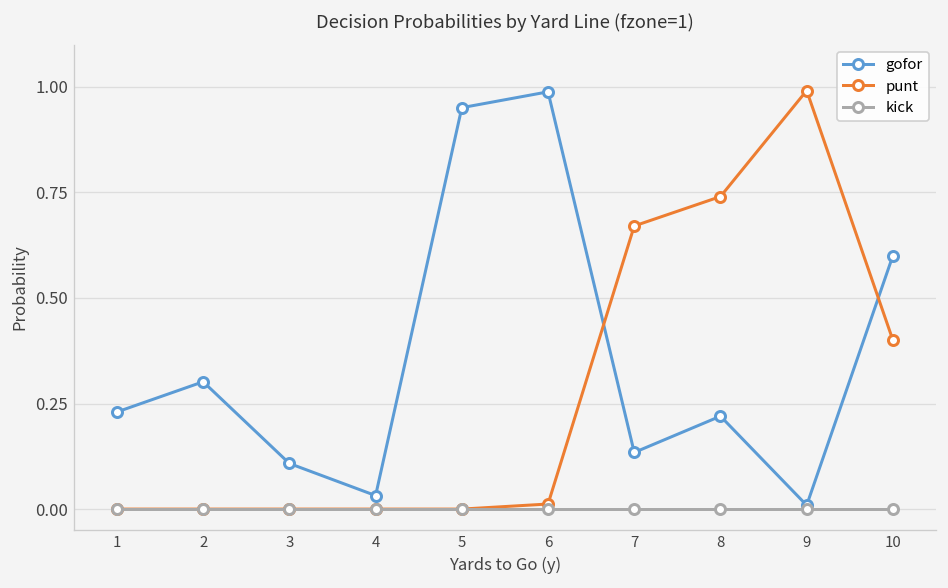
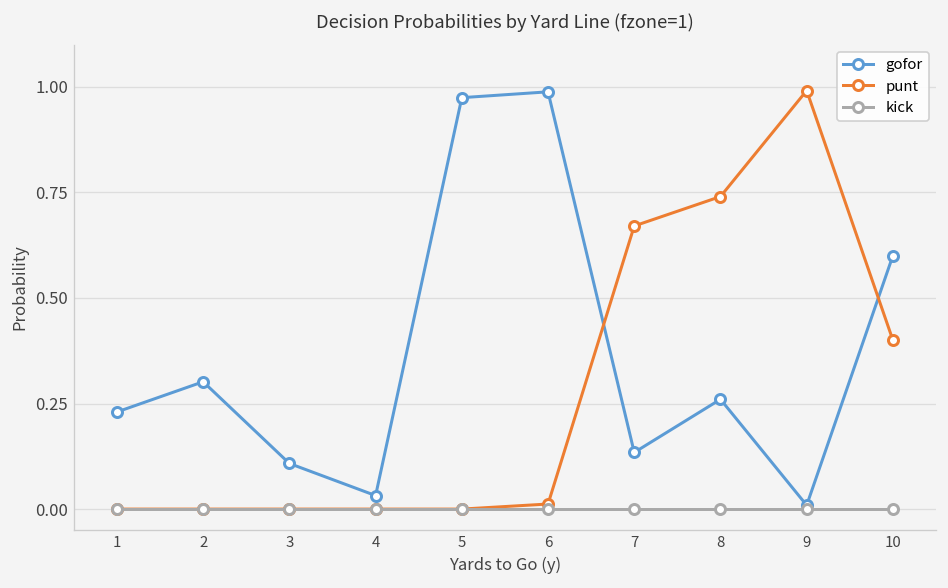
  {
    "gofor": {
      "1": 0.23,
      "2": 0.30,
      "3": 0.11,
      "4": 0.03,
-     "5": 0.95,
+     "5": 0.97,
      "6": 0.99,
      "7": 0.13,
-     "8": 0.22,
+     "8": 0.26,
      "9": 0.01,
      "10": 0.60
    },
    "punt": {
      "6": 0.01,
      "7": 0.67,
      "8": 0.74,
      "9": 0.99,
      "10": 0.40
    },
    "kick": {
      "6": 0.00,
      "7": 0.00,
      "8": 0.00,
      "9": 0.00,
      "10": 0.00
    }
  }
